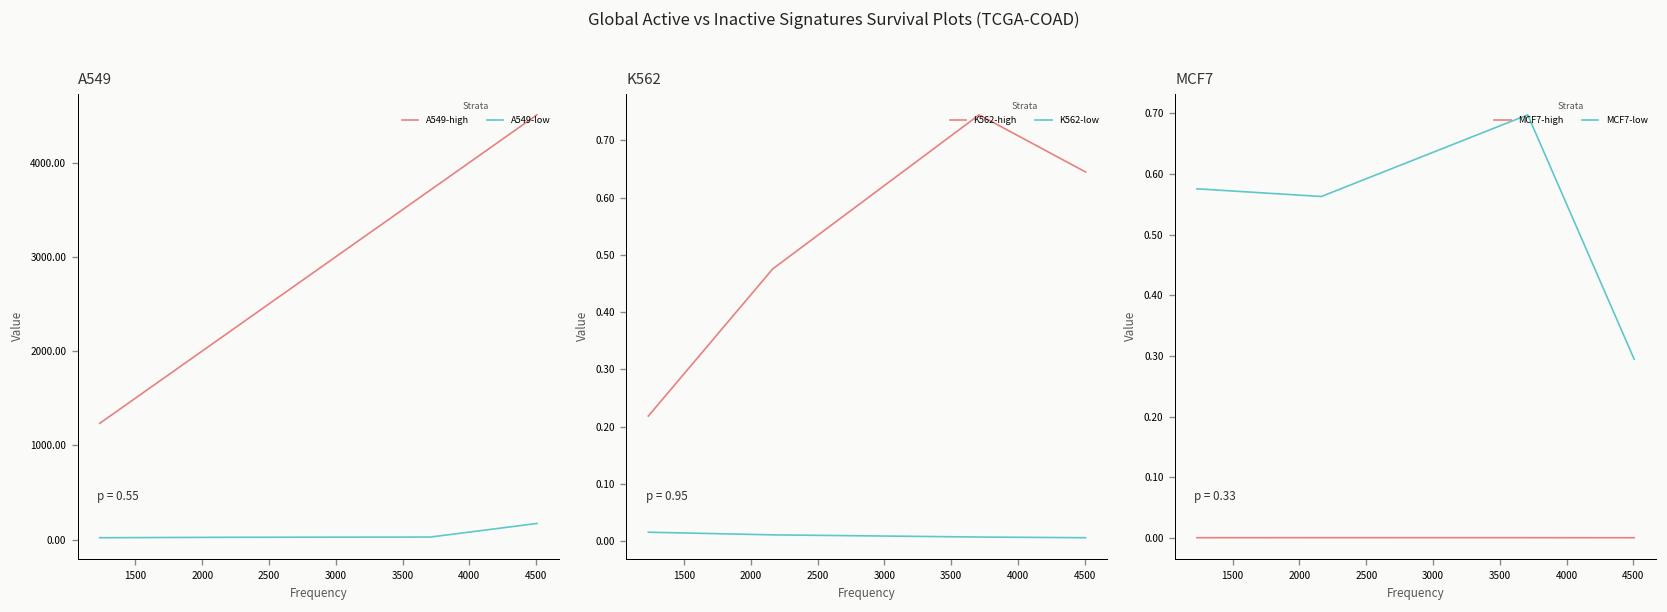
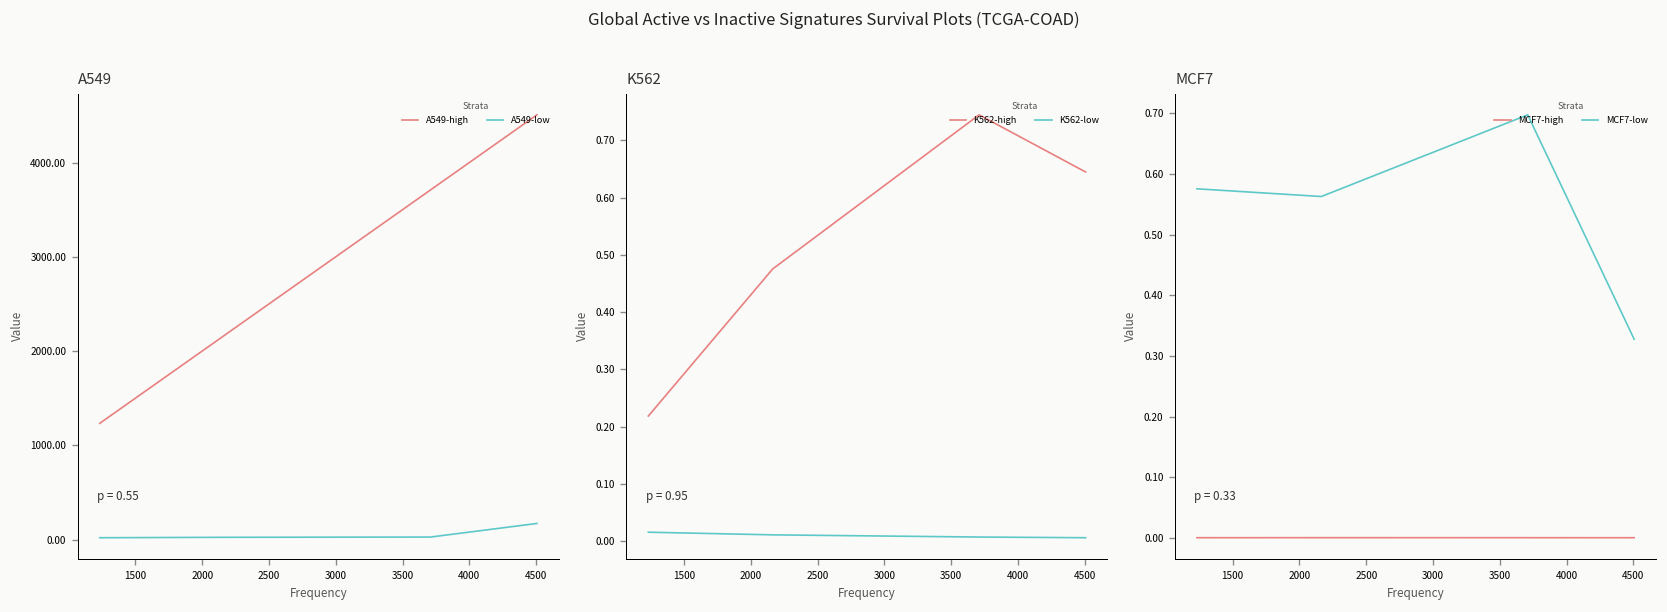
  {
    "A549": {
      "A549-high": {
        "4500": 4500
      },
      "A549-low": {
        "4500": 200
      }
    },
    "K562": {
      "K562-high": {
        "4500": 0.64
      },
      "K562-low": {
        "4500": 0.01
      }
    },
    "MCF7": {
      "MCF7-high": {
        "4500": 0.00
      },
      "MCF7-low": {
-       "4500": 0.29
+       "4500": 0.33
      }
    }
  }
